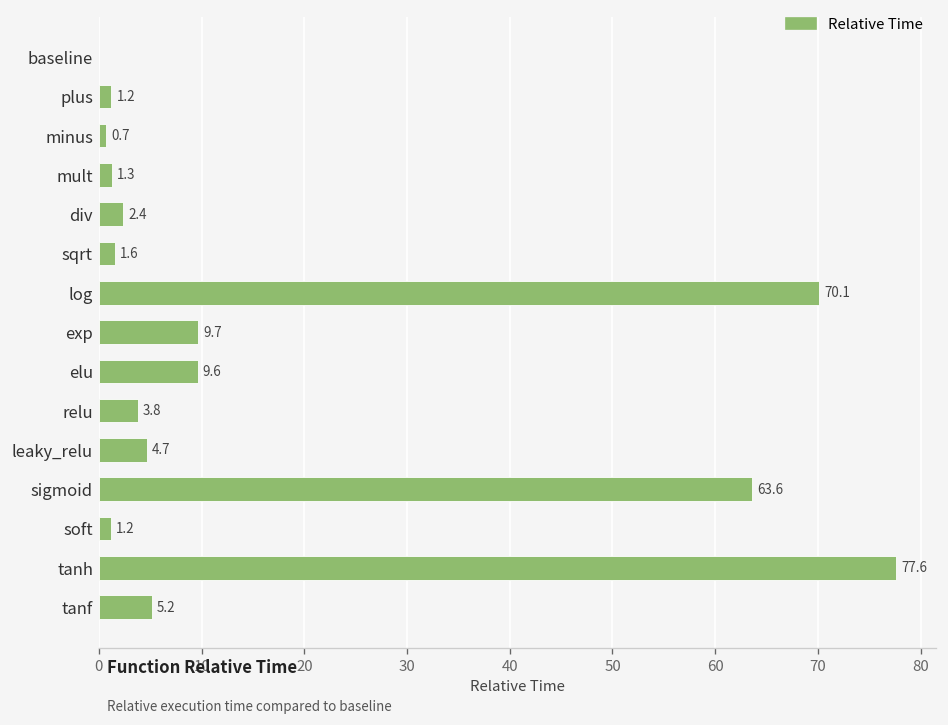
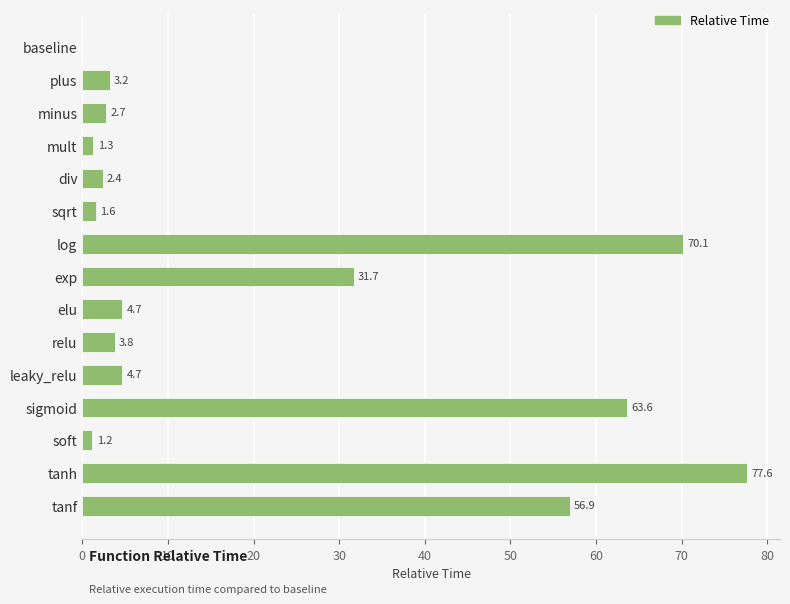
  {
-   "plus": 1.2,
-   "minus": 0.7,
+   "plus": 3.2,
+   "minus": 2.7,
    "mult": 1.3,
    "div": 2.4,
    "sqrt": 1.6,
    "log": 70.1,
-   "exp": 9.7,
-   "elu": 9.6,
+   "exp": 31.7,
+   "elu": 4.7,
    "relu": 3.8,
    "leaky_relu": 4.7,
    "sigmoid": 63.6,
    "soft": 1.2,
    "tanh": 77.6,
-   "tanf": 5.2
+   "tanf": 56.9
  }
